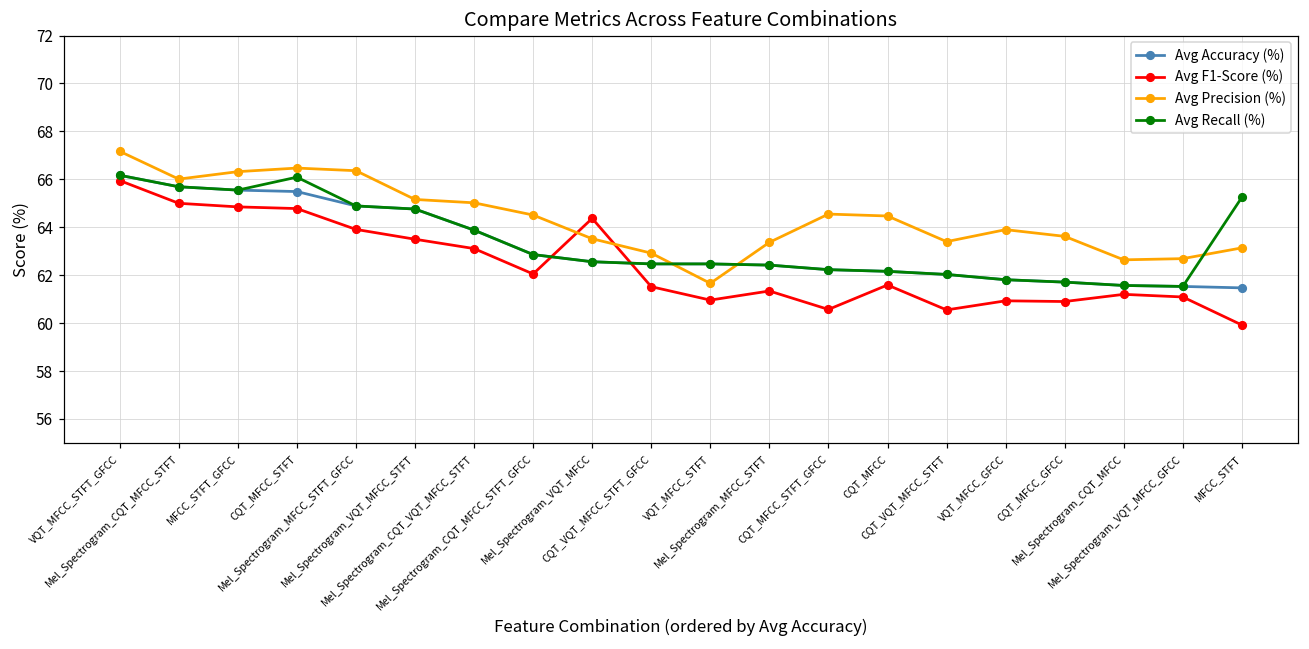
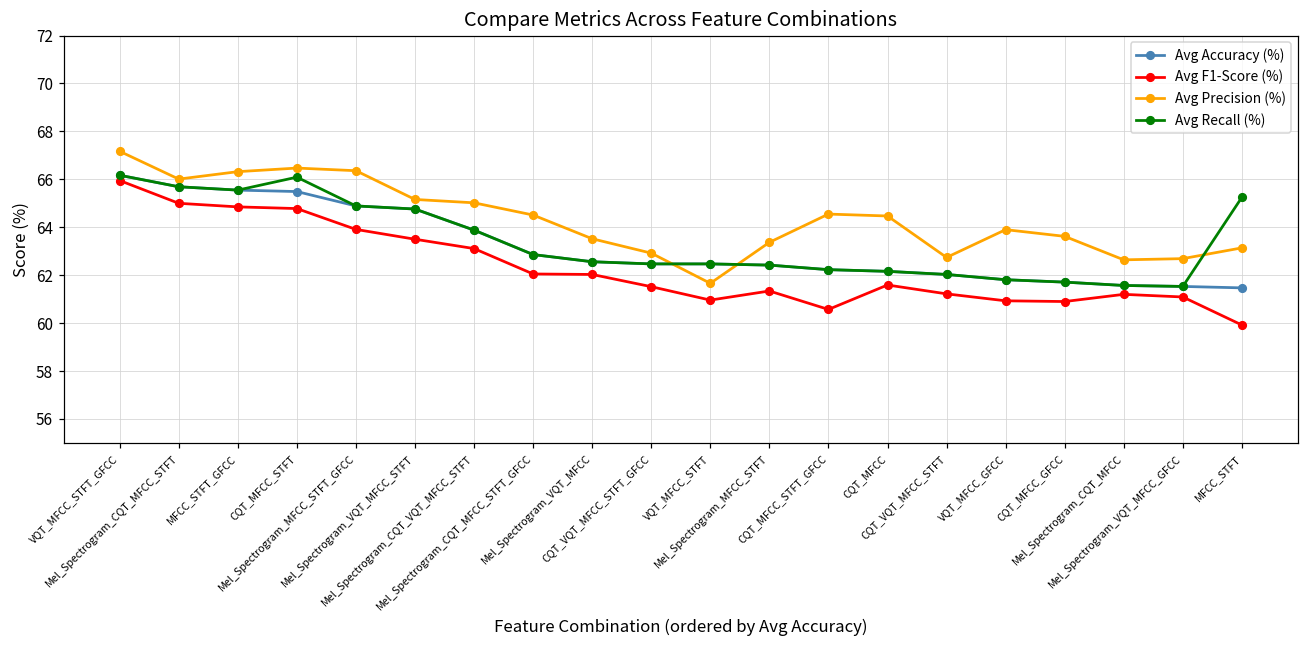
  {
    "Avg Accuracy (%)": {
      "CQT_MFCC_STFT": 65.5,
      "MFCC_STFT": 61.5
    },
    "Avg F1-Score (%)": {
      "VQT_MFCC_STFT_GFCC": 66.0,
      "Mel_Spectrogram_CQT_MFCC_STFT": 65.0,
      "MFCC_STFT_GFCC": 64.9,
      "CQT_MFCC_STFT": 64.8,
      "Mel_Spectrogram_MFCC_STFT_GFCC": 63.9,
      "Mel_Spectrogram_VQT_MFCC_STFT": 63.5,
      "Mel_Spectrogram_CQT_VQT_MFCC_STFT": 63.1,
      "Mel_Spectrogram_CQT_MFCC_STFT_GFCC": 62.1,
-     "Mel_Spectrogram_VQT_MFCC": 64.4,
+     "Mel_Spectrogram_VQT_MFCC": 62.0,
      "CQT_VQT_MFCC_STFT_GFCC": 61.5,
      "VQT_MFCC_STFT": 61.0,
      "Mel_Spectrogram_MFCC_STFT": 61.3,
      "CQT_MFCC_STFT_GFCC": 60.6,
      "CQT_MFCC": 61.6,
-     "CQT_VQT_MFCC_STFT": 60.6,
+     "CQT_VQT_MFCC_STFT": 61.2,
      "VQT_MFCC_GFCC": 60.9,
      "CQT_MFCC_GFCC": 60.9,
      "Mel_Spectrogram_CQT_MFCC": 61.2,
      "Mel_Spectrogram_VQT_MFCC_GFCC": 61.1,
      "MFCC_STFT": 59.9
    },
    "Avg Precision (%)": {
      "VQT_MFCC_STFT_GFCC": 67.2,
      "Mel_Spectrogram_CQT_MFCC_STFT": 66.0,
      "MFCC_STFT_GFCC": 66.3,
      "CQT_MFCC_STFT": 66.5,
      "Mel_Spectrogram_MFCC_STFT_GFCC": 66.4,
      "Mel_Spectrogram_VQT_MFCC_STFT": 65.2,
      "Mel_Spectrogram_CQT_VQT_MFCC_STFT": 65.0,
      "Mel_Spectrogram_CQT_MFCC_STFT_GFCC": 64.5,
      "Mel_Spectrogram_VQT_MFCC": 63.5,
      "CQT_VQT_MFCC_STFT_GFCC": 62.9,
      "VQT_MFCC_STFT": 61.7,
      "Mel_Spectrogram_MFCC_STFT": 63.4,
      "CQT_MFCC_STFT_GFCC": 64.6,
      "CQT_MFCC": 64.5,
-     "CQT_VQT_MFCC_STFT": 63.4,
+     "CQT_VQT_MFCC_STFT": 62.7,
      "VQT_MFCC_GFCC": 63.9,
      "CQT_MFCC_GFCC": 63.6,
      "Mel_Spectrogram_CQT_MFCC": 62.6,
      "Mel_Spectrogram_VQT_MFCC_GFCC": 62.7,
      "MFCC_STFT": 63.1
    },
    "Avg Recall (%)": {
      "CQT_MFCC_STFT": 66.1,
      "MFCC_STFT": 65.3
    }
  }
